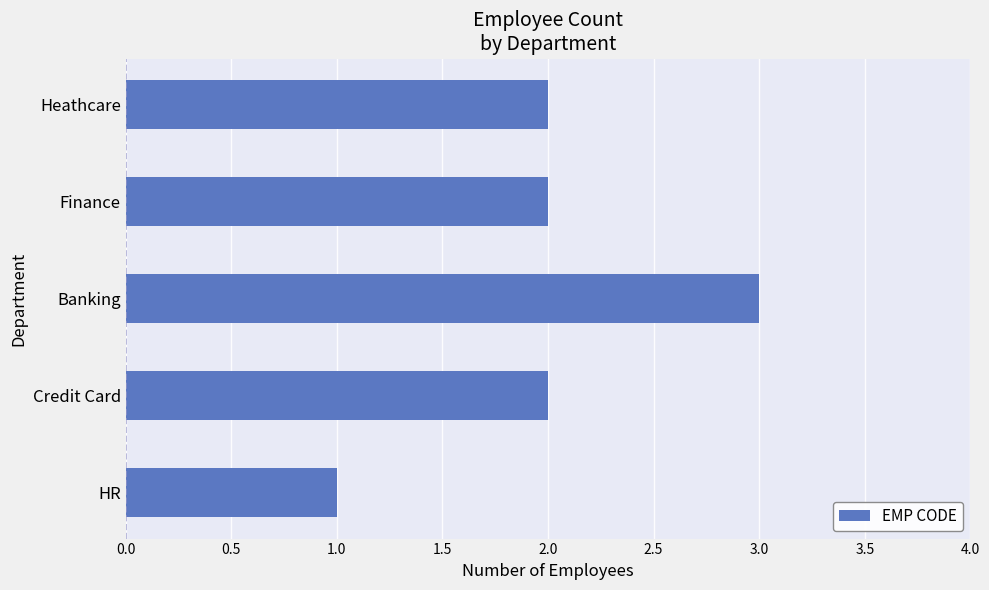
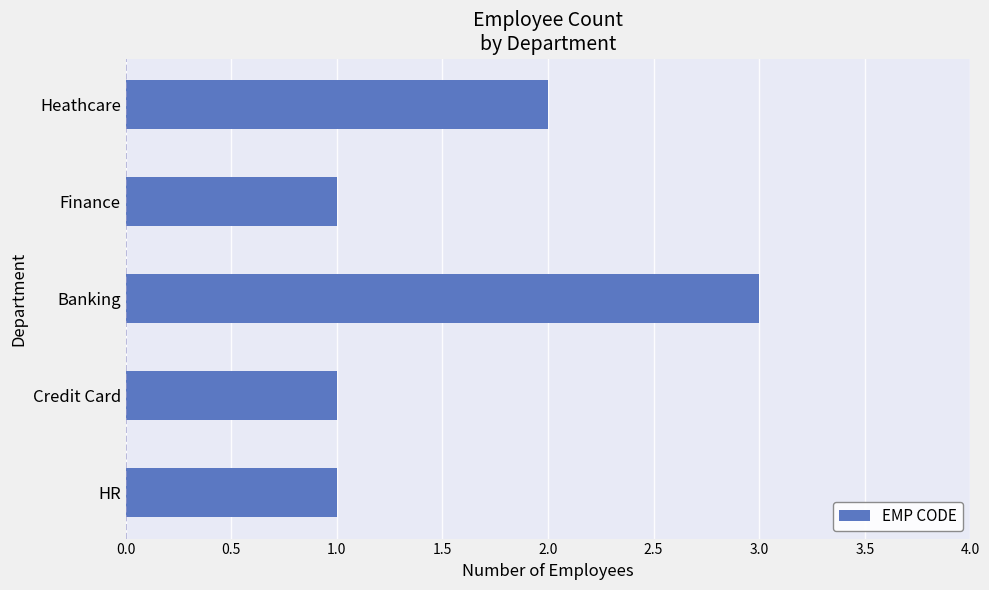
  {
    "Heathcare": 2,
-   "Finance": 2,
+   "Finance": 1,
    "Banking": 3,
-   "Credit Card": 2,
+   "Credit Card": 1,
    "HR": 1
  }
